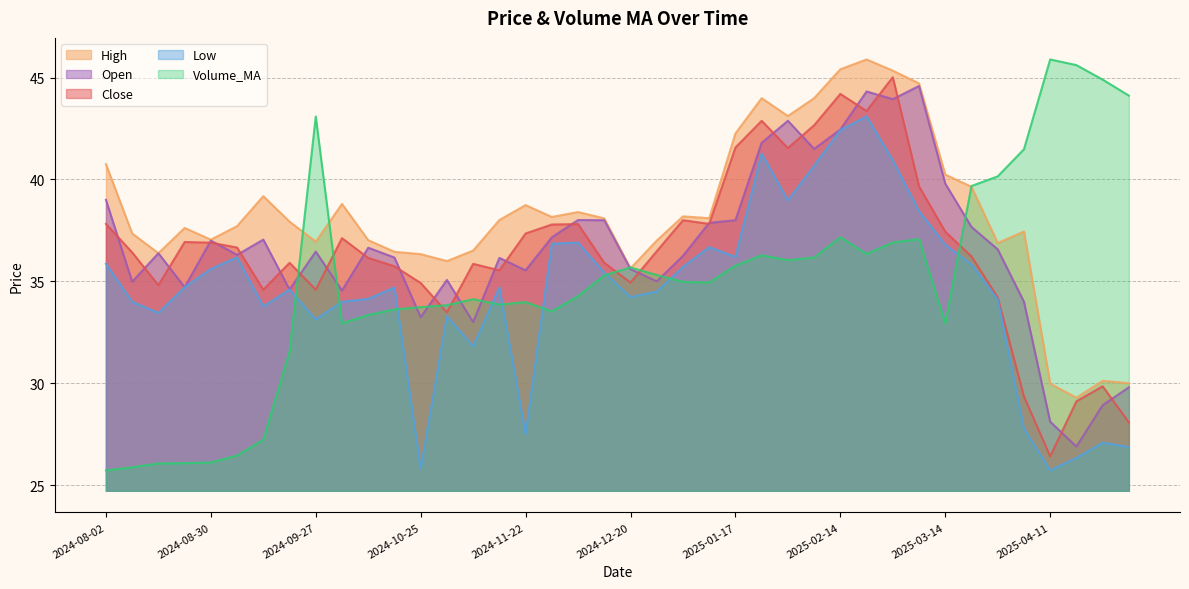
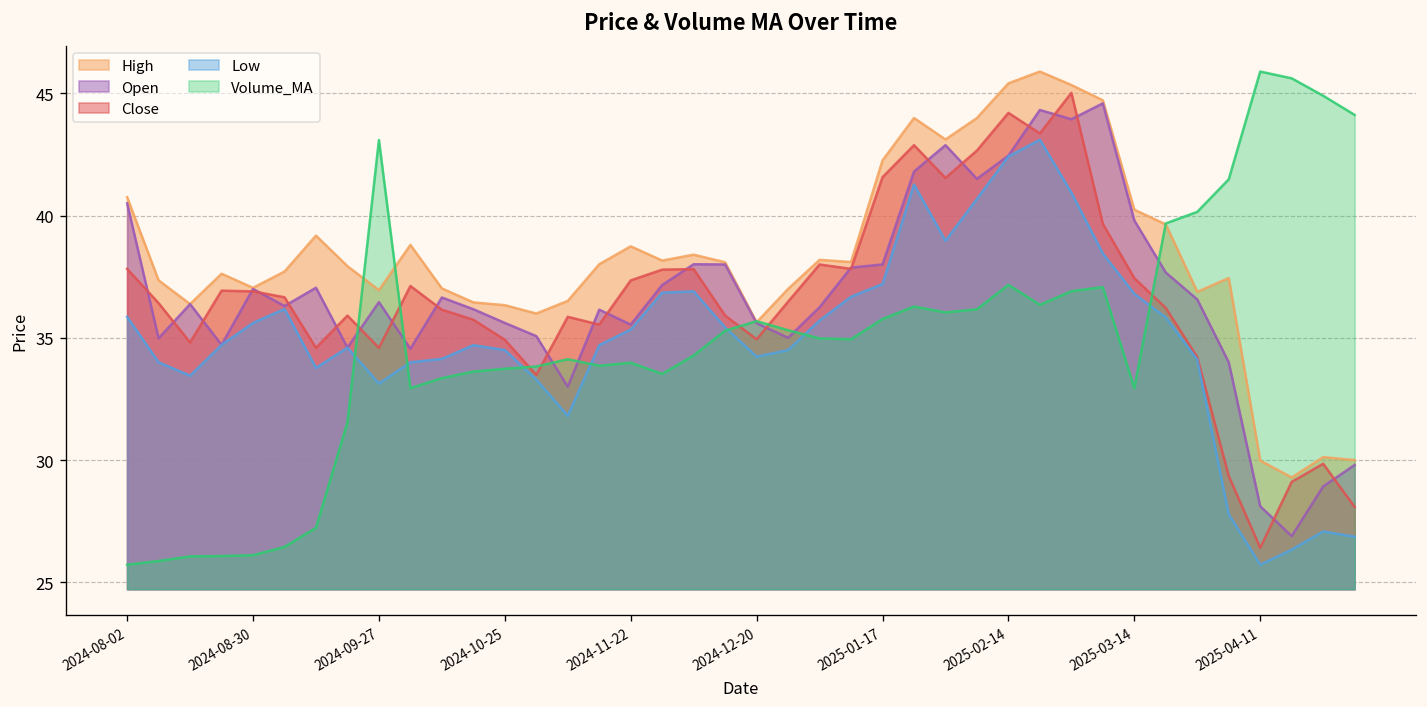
  {
    "Open": {
-     "2024-08-02": 39.0,
+     "2024-08-02": 40.5,
      "2024-09-27": 36.5,
-     "2024-10-25": 33.2,
+     "2024-10-25": 35.6,
      "2024-11-22": 35.5,
      "2025-01-17": 38.0,
      "2025-03-14": 39.8,
      "2025-04-11": 28.1
    },
    "Low": {
      "2024-08-02": 35.9,
      "2024-08-30": 35.6,
      "2024-09-27": 33.1,
-     "2024-10-25": 25.8,
-     "2024-11-22": 27.5,
+     "2024-10-25": 34.5,
+     "2024-11-22": 35.3,
      "2024-12-20": 34.2,
-     "2025-01-17": 36.2,
+     "2025-01-17": 37.2,
      "2025-03-14": 36.8,
      "2025-04-11": 25.7
    },
    "Volume_MA": {
      "2024-08-02": 25.7,
      "2024-08-30": 26.1,
      "2024-09-27": 43.1,
      "2024-10-25": 33.7,
      "2024-11-22": 34.0,
      "2025-01-17": 35.8,
      "2025-02-14": 37.2,
      "2025-03-14": 32.9,
      "2025-04-11": 45.9
    }
  }
